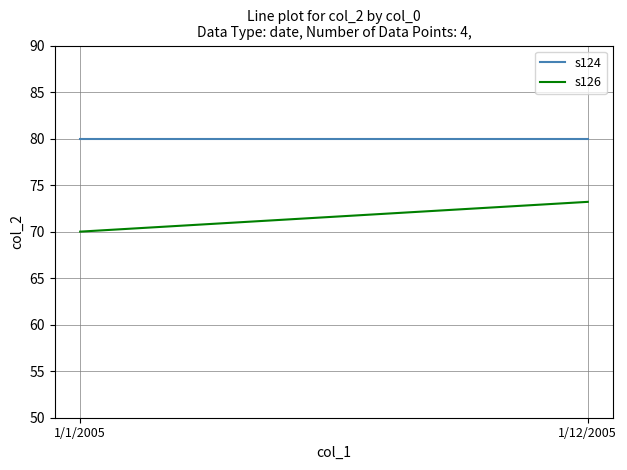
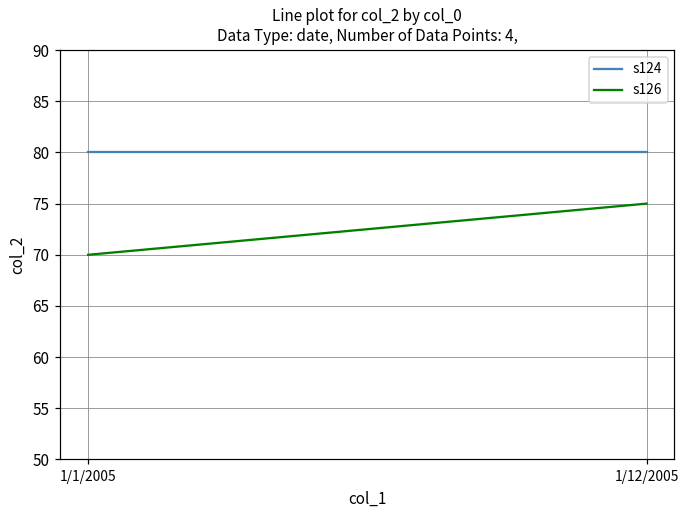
  {
    "s124": {
      "1/1/2005": 80,
      "1/12/2005": 80
    },
    "s126": {
      "1/1/2005": 70,
-     "1/12/2005": 73
+     "1/12/2005": 75
    }
  }
